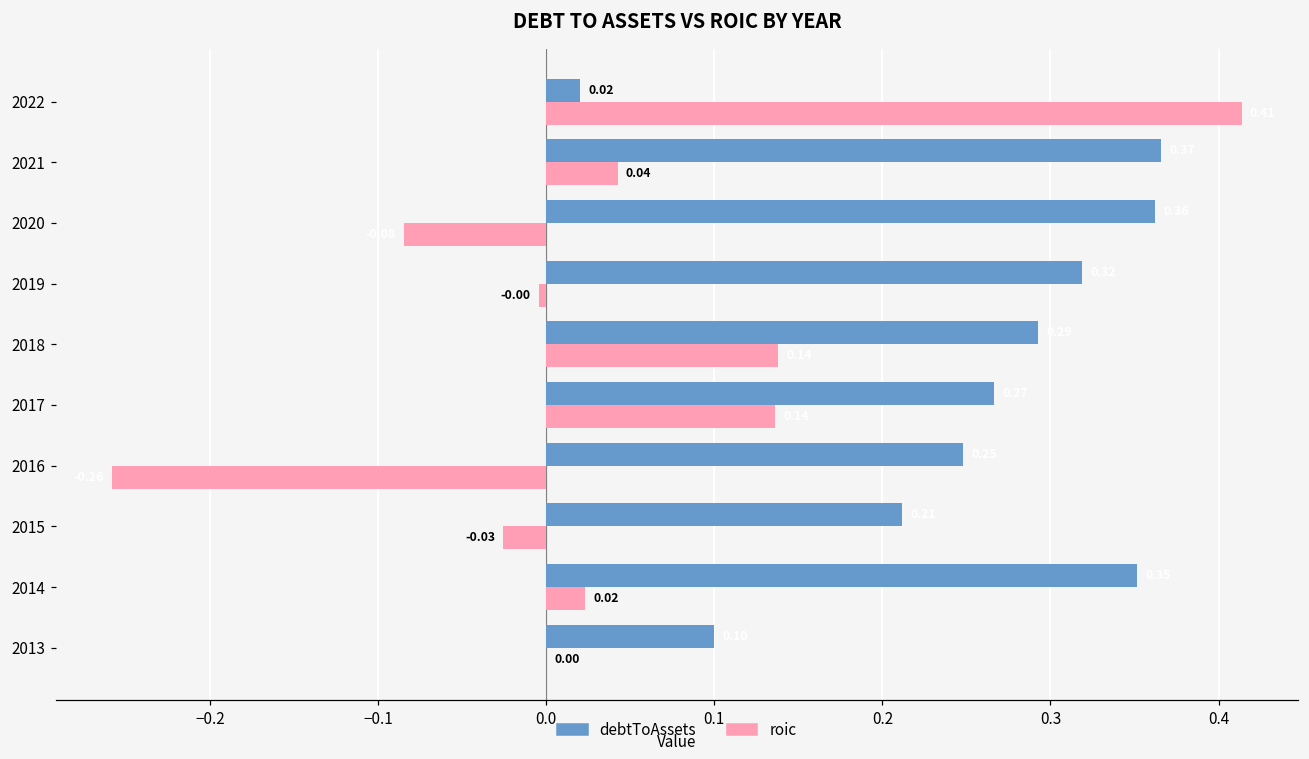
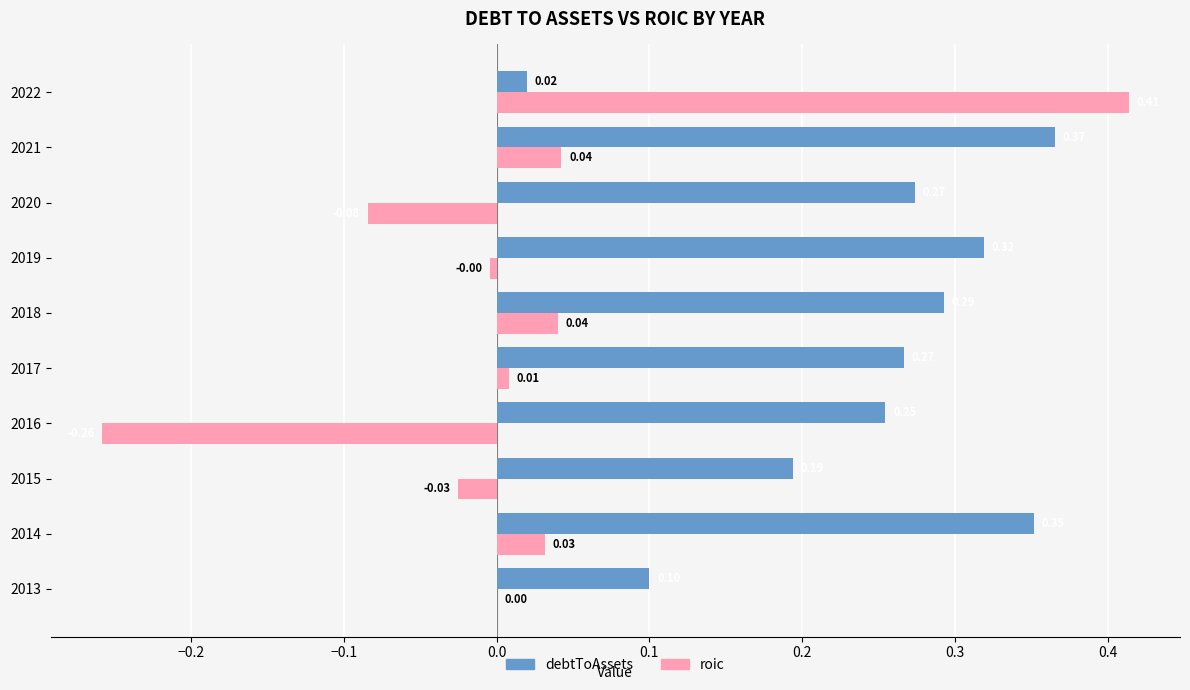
  {
    "debtToAssets": {
      "2021": 0.366,
-     "2020": 0.363,
+     "2020": 0.274,
      "2019": 0.319,
      "2018": 0.293,
      "2017": 0.267,
-     "2016": 0.248,
-     "2015": 0.212,
+     "2016": 0.254,
+     "2015": 0.194,
      "2014": 0.351,
      "2013": 0.100
    },
    "roic": {
      "2021": 0.04,
      "2019": -0.00,
-     "2018": 0.138,
-     "2017": 0.136,
+     "2018": 0.040,
+     "2017": 0.008,
      "2015": -0.03,
-     "2014": 0.02,
+     "2014": 0.03,
      "2013": 0.00
    }
  }
